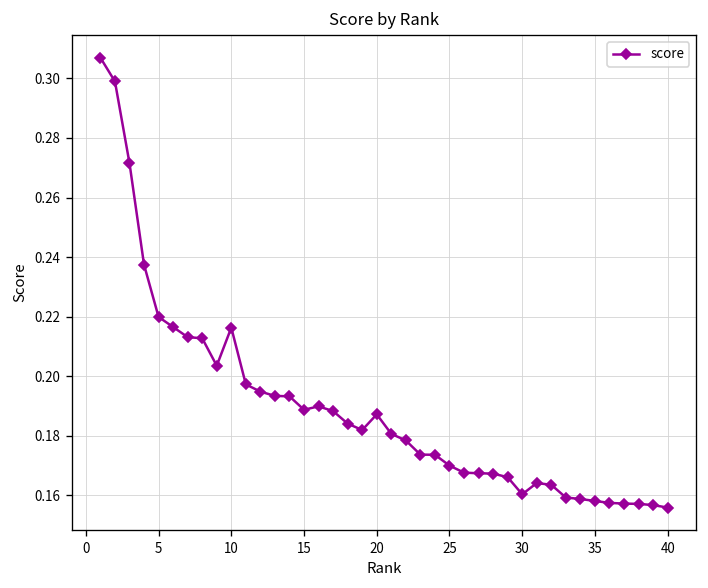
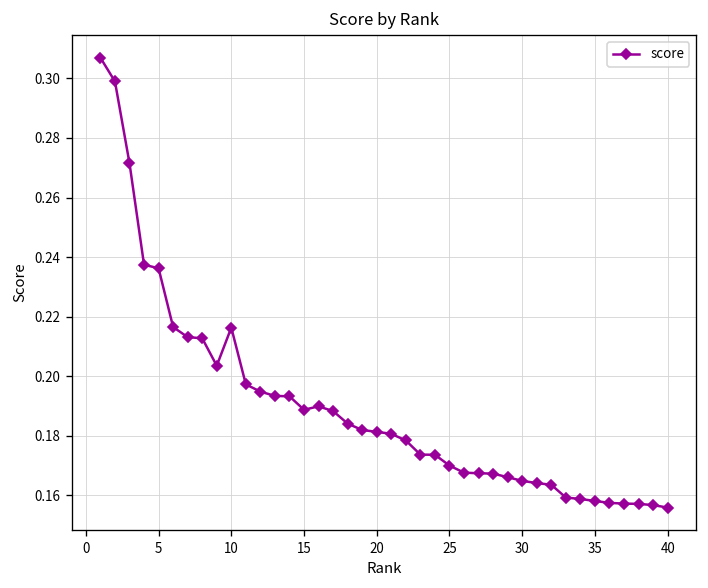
  {
-   "5": 0.220,
+   "5": 0.236,
    "10": 0.216,
    "15": 0.189,
-   "20": 0.187,
+   "20": 0.181,
    "25": 0.170,
-   "30": 0.160,
+   "30": 0.165,
    "35": 0.158,
    "40": 0.156
  }
